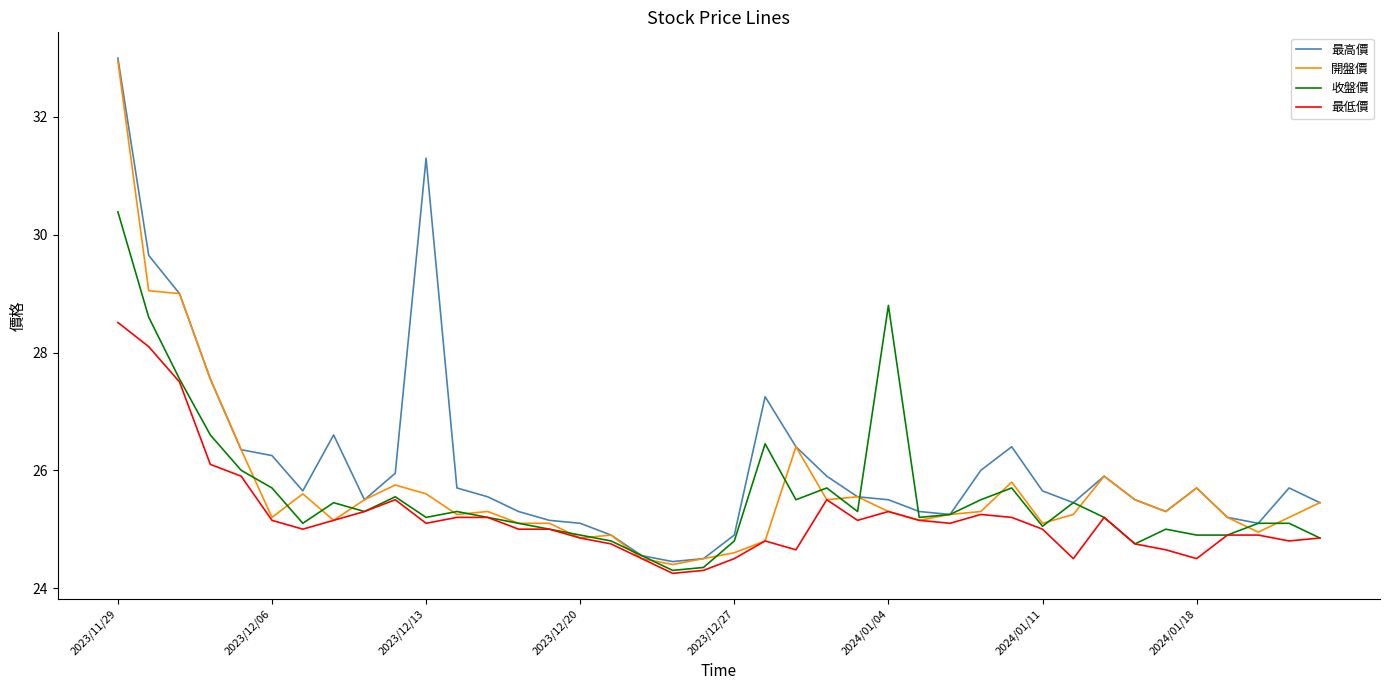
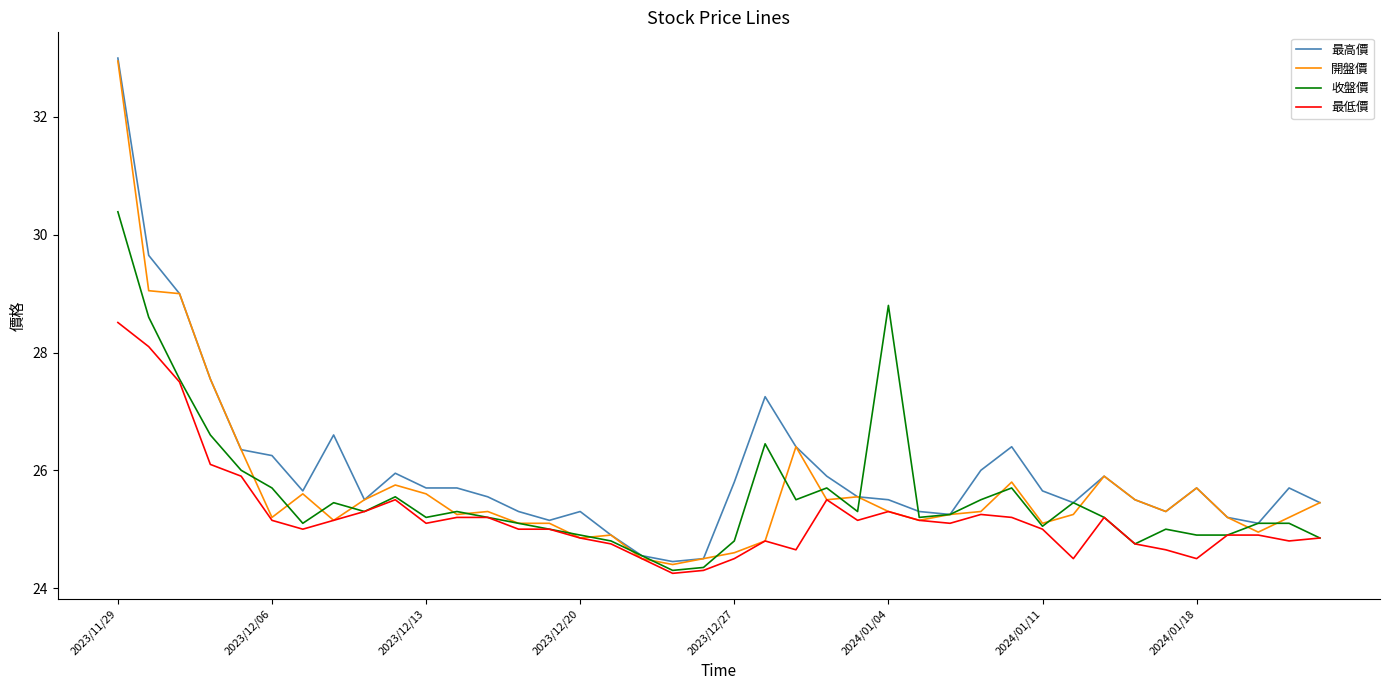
  {
    "最高價": {
      "2023/11/29": 33.0,
      "2023/12/06": 26.3,
-     "2023/12/13": 31.3,
-     "2023/12/20": 25.1,
-     "2023/12/27": 24.9,
+     "2023/12/13": 25.7,
+     "2023/12/20": 25.3,
+     "2023/12/27": 25.8,
      "2024/01/04": 25.5,
      "2024/01/11": 25.7
    },
    "開盤價": {
      "2023/11/29": 33.0,
      "2023/12/06": 25.2,
      "2023/12/13": 25.6,
      "2023/12/27": 24.6,
      "2024/01/11": 25.1
    },
    "收盤價": {
      "2023/11/29": 30.4,
      "2023/12/06": 25.7,
      "2023/12/13": 25.2,
      "2023/12/20": 24.9,
      "2023/12/27": 24.8,
      "2024/01/04": 28.8,
      "2024/01/11": 25.1,
      "2024/01/18": 24.9
    },
    "最低價": {
      "2023/11/29": 28.5,
      "2023/12/06": 25.2,
      "2023/12/13": 25.1,
      "2023/12/27": 24.5,
      "2024/01/11": 25.0,
      "2024/01/18": 24.5
    }
  }
